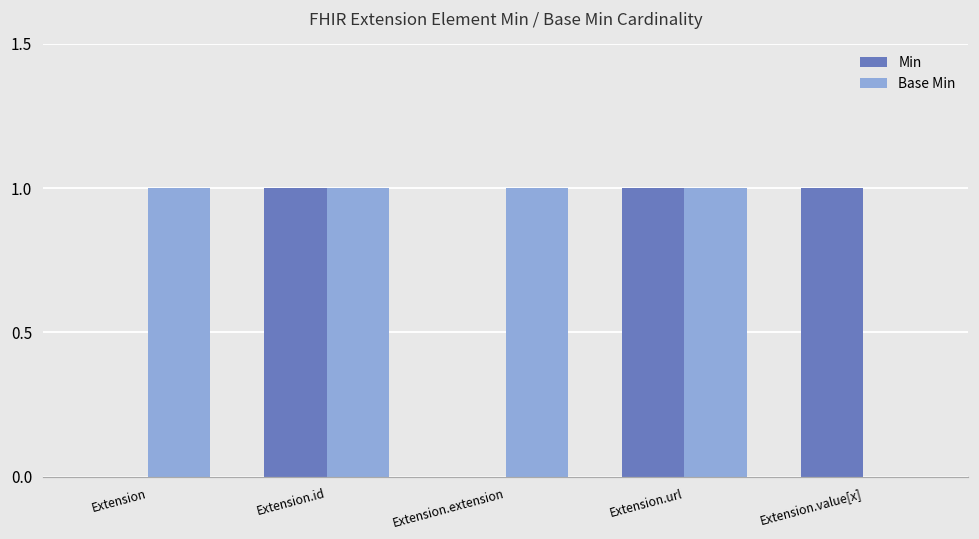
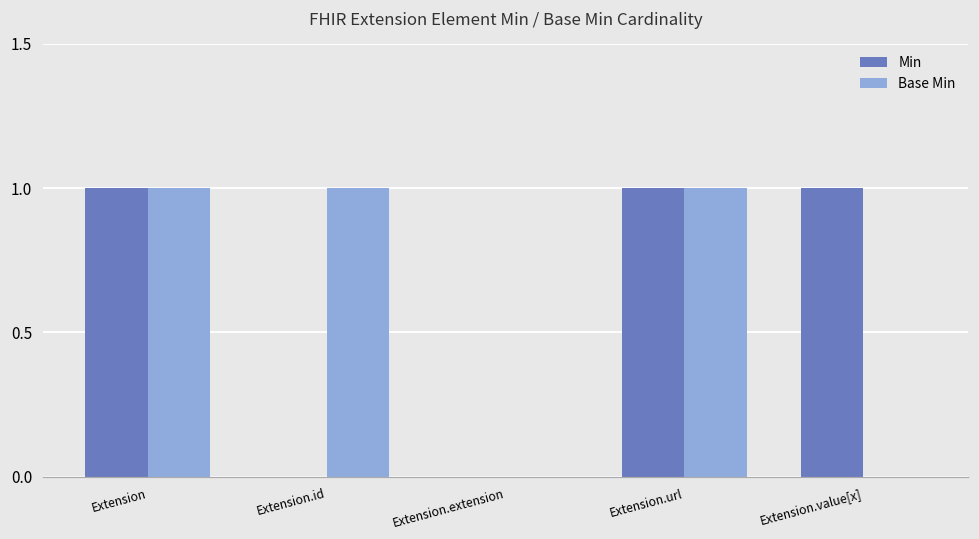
  {
    "Min": {
-     "Extension": 0,
-     "Extension.id": 1,
+     "Extension": 1,
+     "Extension.id": 0,
      "Extension.extension": 0,
      "Extension.url": 1,
      "Extension.value[x]": 1
    },
    "Base Min": {
      "Extension": 1,
      "Extension.id": 1,
-     "Extension.extension": 1,
+     "Extension.extension": 0,
      "Extension.url": 1,
      "Extension.value[x]": 0
    }
  }
